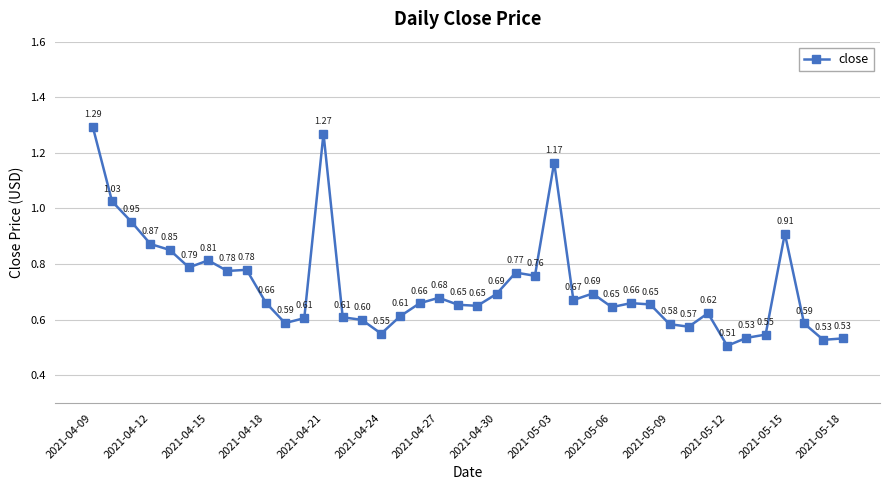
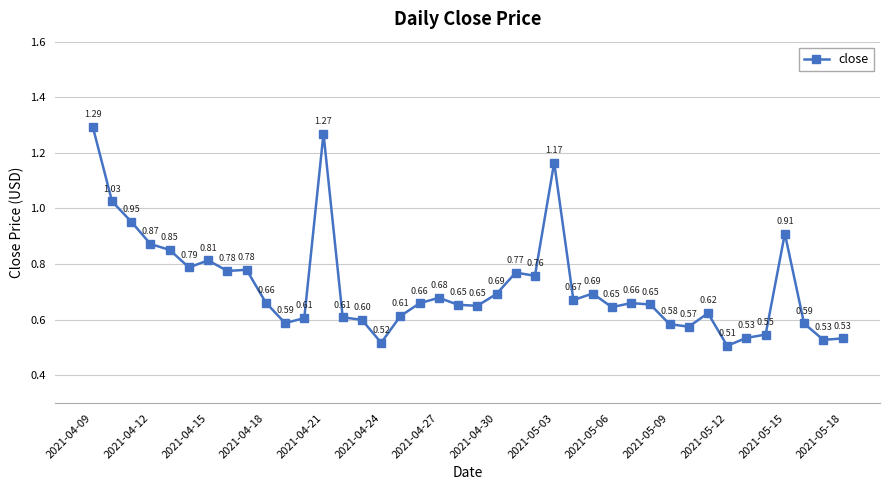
  {
    "2021-04-09": 1.29,
    "2021-04-12": 0.87,
    "2021-04-15": 0.81,
    "2021-04-18": 0.66,
    "2021-04-21": 1.27,
-   "2021-04-24": 0.55,
+   "2021-04-24": 0.52,
    "2021-04-27": 0.68,
    "2021-04-30": 0.69,
    "2021-05-03": 1.17,
    "2021-05-06": 0.65,
    "2021-05-09": 0.58,
    "2021-05-12": 0.51,
    "2021-05-15": 0.91,
    "2021-05-18": 0.53
  }
